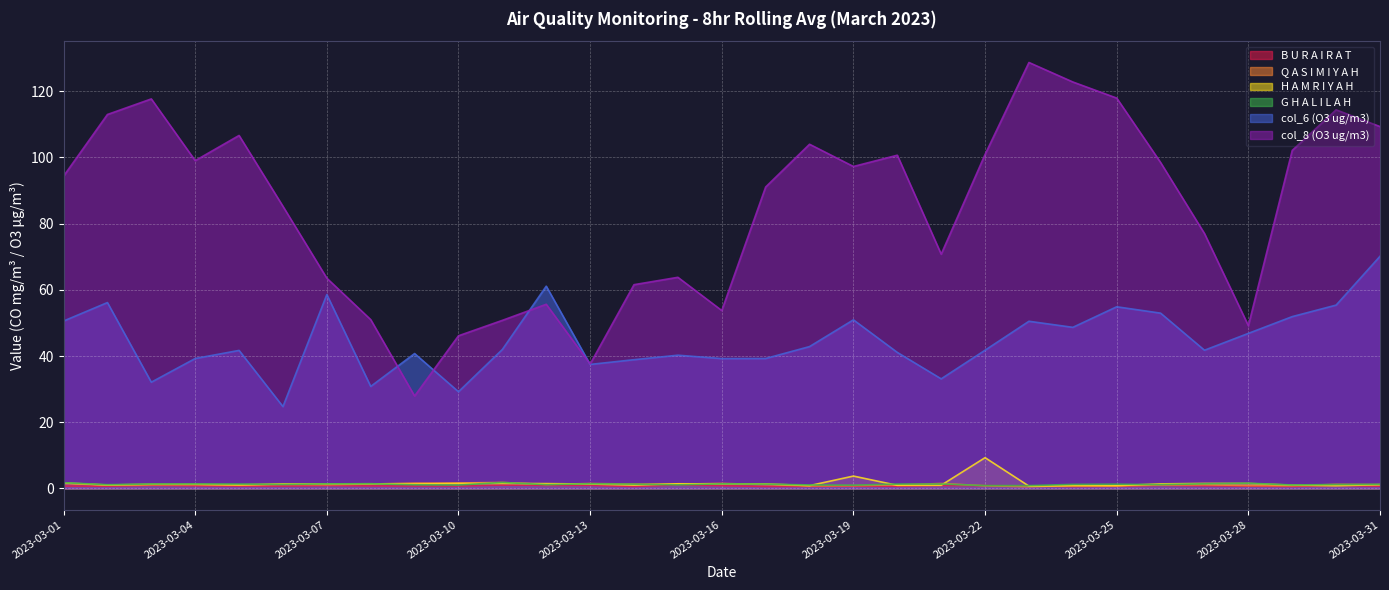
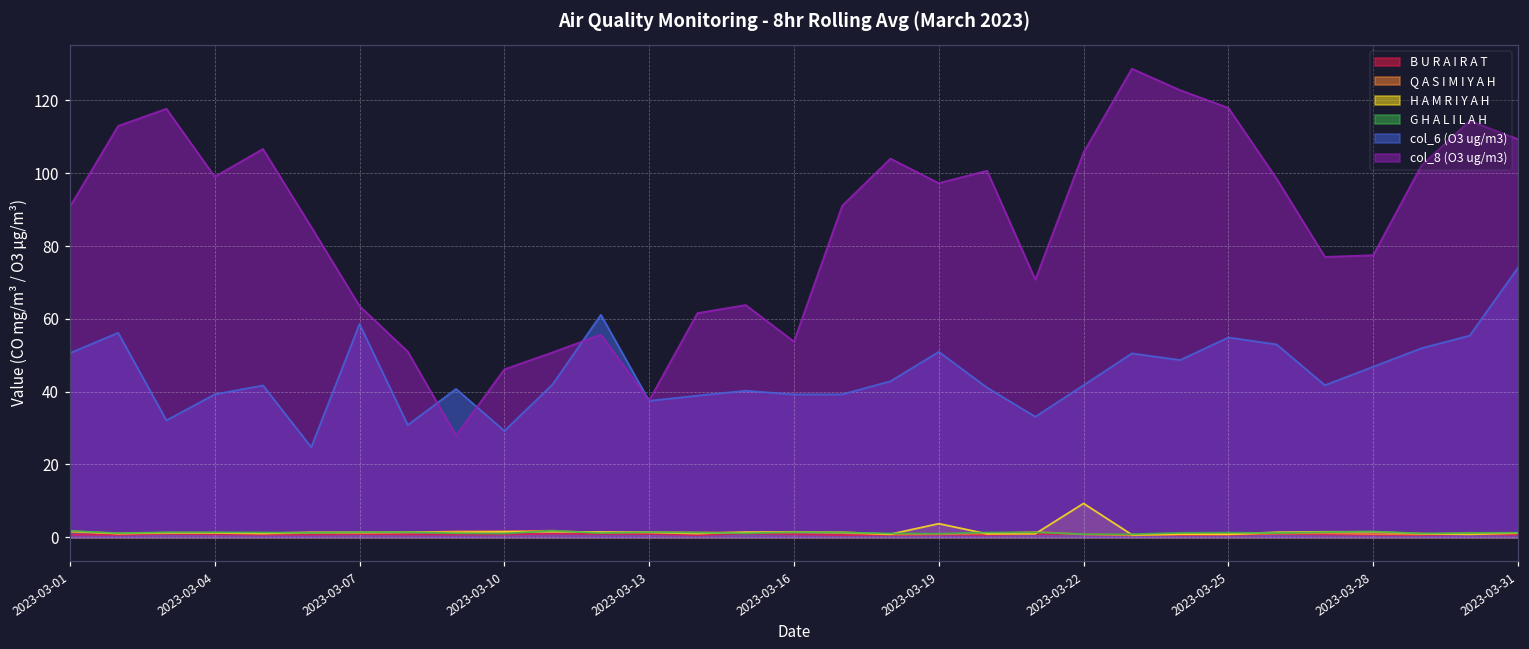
  {
    "H A M R I Y A H": {
      "2023-03-19": 4,
      "2023-03-22": 9
    },
    "col_6 (O3 ug/m3)": {
      "2023-03-01": 51,
      "2023-03-04": 39,
      "2023-03-07": 59,
      "2023-03-10": 29,
      "2023-03-16": 39,
      "2023-03-19": 51,
      "2023-03-22": 42,
      "2023-03-25": 55,
      "2023-03-28": 47,
-     "2023-03-31": 70
+     "2023-03-31": 74
    },
    "col_8 (O3 ug/m3)": {
-     "2023-03-01": 94,
+     "2023-03-01": 91,
      "2023-03-04": 99,
      "2023-03-07": 64,
      "2023-03-10": 46,
      "2023-03-16": 54,
      "2023-03-19": 97,
-     "2023-03-22": 101,
+     "2023-03-22": 106,
      "2023-03-25": 118,
-     "2023-03-28": 49,
+     "2023-03-28": 77,
      "2023-03-31": 109
    }
  }
